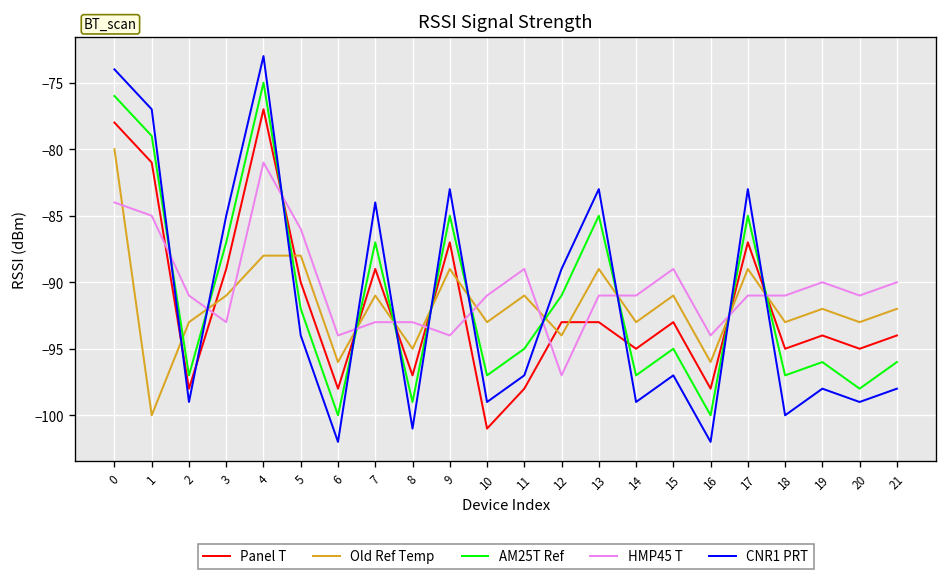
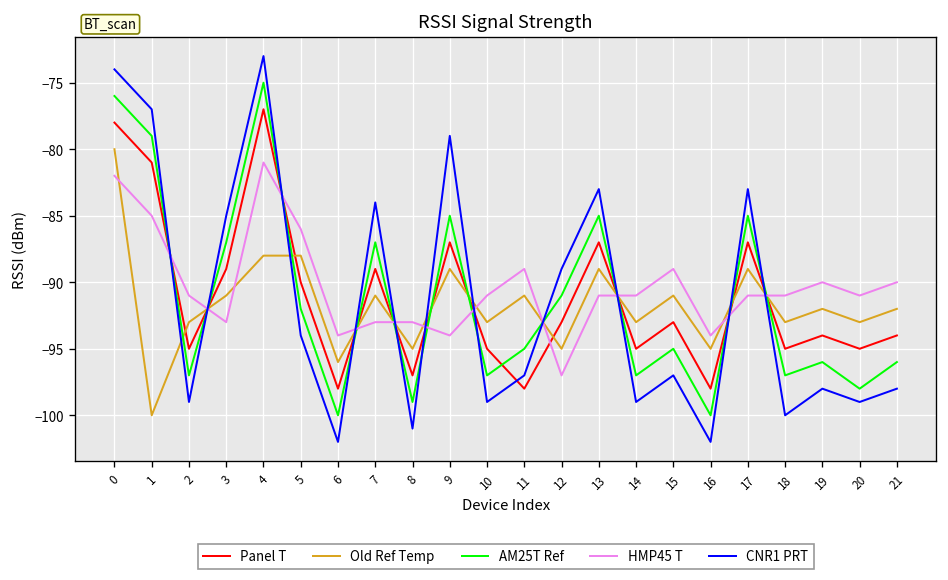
  {
    "Panel T": {
      "0": -78,
      "1": -81,
-     "2": -98,
+     "2": -95,
      "3": -89,
      "4": -77,
      "5": -90,
      "6": -98,
      "7": -89,
      "8": -97,
      "9": -87,
-     "10": -101,
+     "10": -95,
      "11": -98,
      "12": -93,
-     "13": -93,
+     "13": -87,
      "14": -95,
      "15": -93,
      "16": -98,
      "17": -87,
      "18": -95,
      "19": -94,
      "20": -95,
      "21": -94
    },
    "Old Ref Temp": {
      "0": -80,
      "1": -100,
      "2": -93,
      "3": -91,
      "4": -88,
      "5": -88,
      "6": -96,
      "7": -91,
      "8": -95,
      "9": -89,
      "10": -93,
      "11": -91,
-     "12": -94,
+     "12": -95,
      "13": -89,
      "14": -93,
      "15": -91,
-     "16": -96,
+     "16": -95,
      "17": -89,
      "18": -93,
      "19": -92,
      "20": -93,
      "21": -92
    },
    "AM25T Ref": {
      "0": -76,
      "1": -79,
      "2": -97,
      "3": -87,
      "4": -75,
      "5": -92,
      "6": -100,
      "7": -87,
      "8": -99,
      "9": -85,
      "10": -97,
      "11": -95,
      "12": -91,
      "13": -85,
      "14": -97,
      "15": -95,
      "16": -100,
      "17": -85,
      "18": -97,
      "19": -96,
      "20": -98,
      "21": -96
    },
    "HMP45 T": {
-     "0": -84,
+     "0": -82,
      "1": -85,
      "2": -91,
      "3": -93,
      "4": -81,
      "5": -86,
      "6": -94,
      "7": -93,
      "8": -93,
      "9": -94,
      "10": -91,
      "11": -89,
      "12": -97,
      "13": -91,
      "14": -91,
      "15": -89,
      "16": -94,
      "17": -91,
      "18": -91,
      "19": -90,
      "20": -91,
      "21": -90
    },
    "CNR1 PRT": {
      "0": -74,
      "1": -77,
      "2": -99,
      "3": -85,
      "4": -73,
      "5": -94,
      "6": -102,
      "7": -84,
      "8": -101,
-     "9": -83,
+     "9": -79,
      "10": -99,
      "11": -97,
      "12": -89,
      "13": -83,
      "14": -99,
      "15": -97,
      "16": -102,
      "17": -83,
      "18": -100,
      "19": -98,
      "20": -99,
      "21": -98
    }
  }
